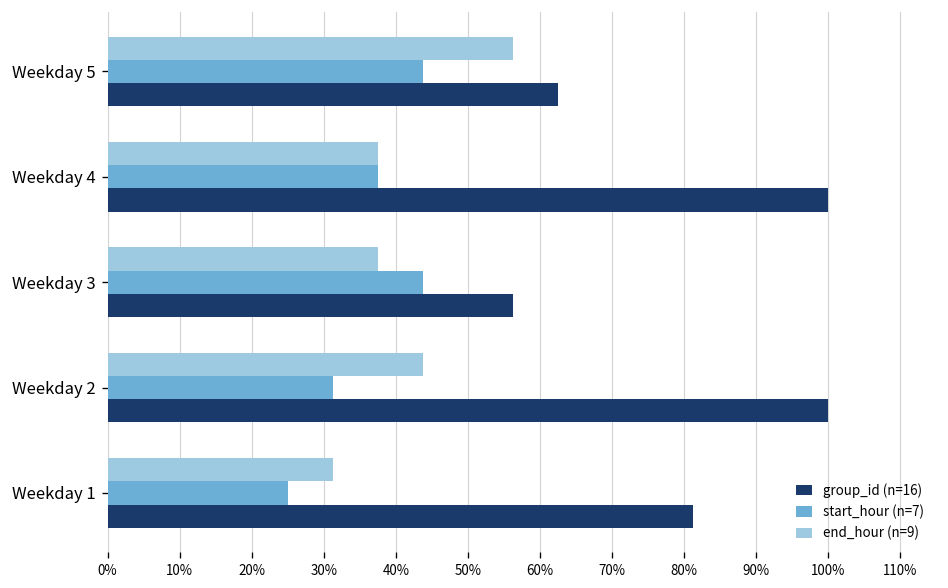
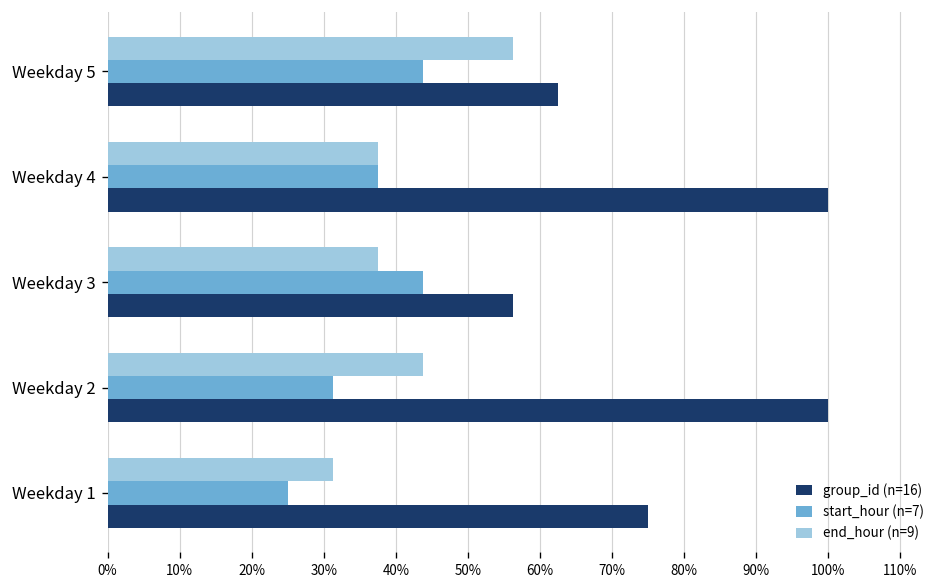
  {
    "group_id (n=16)": {
      "Weekday 5": "63%",
      "Weekday 4": "100%",
      "Weekday 3": "56%",
      "Weekday 2": "100%",
-     "Weekday 1": "81%"
+     "Weekday 1": "75%"
    }
  }
